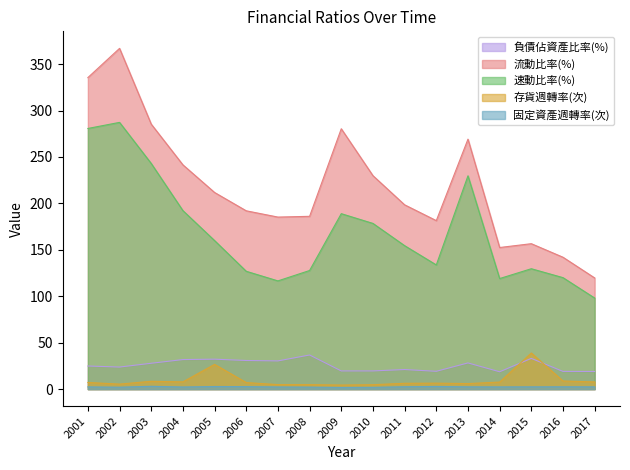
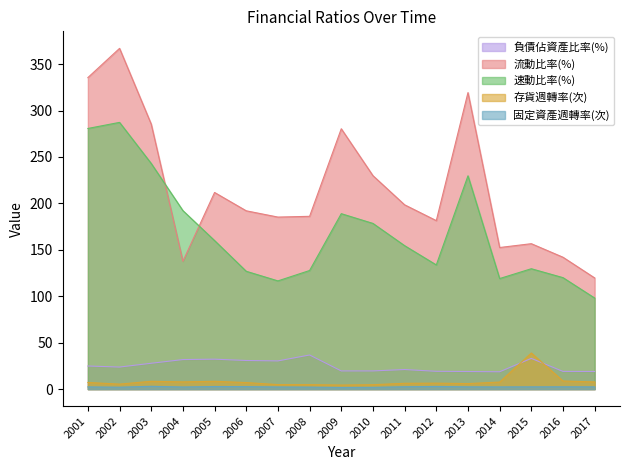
  {
    "負債佔資產比率(%)": {
      "2001": 20,
      "2002": 20,
      "2003": 30,
      "2004": 30,
      "2005": 30,
      "2006": 30,
      "2007": 30,
      "2008": 40,
      "2009": 20,
      "2010": 20,
      "2011": 20,
      "2012": 20,
-     "2013": 30,
+     "2013": 20,
      "2014": 20,
      "2015": 30,
      "2016": 20,
      "2017": 20
    },
    "流動比率(%)": {
      "2001": 340,
      "2002": 370,
      "2003": 290,
-     "2004": 240,
+     "2004": 140,
      "2005": 210,
      "2006": 190,
      "2007": 190,
      "2008": 190,
      "2009": 280,
      "2010": 230,
      "2011": 200,
      "2012": 180,
-     "2013": 270,
+     "2013": 320,
      "2014": 150,
      "2015": 160,
      "2016": 140,
      "2017": 120
    },
    "速動比率(%)": {
      "2001": 280,
      "2002": 290,
      "2003": 240,
      "2004": 190,
      "2005": 160,
      "2006": 130,
      "2007": 120,
      "2008": 130,
      "2009": 190,
      "2010": 180,
      "2011": 150,
      "2012": 130,
      "2013": 230,
      "2014": 120,
      "2015": 130,
      "2016": 120,
      "2017": 100
    },
    "存貨週轉率(次)": {
      "2001": 10,
      "2002": 10,
      "2003": 10,
      "2004": 10,
-     "2005": 30,
+     "2005": 10,
      "2006": 10,
      "2010": 0,
      "2011": 10,
      "2012": 10,
      "2013": 10,
      "2014": 10,
      "2015": 40,
      "2016": 10,
      "2017": 10
    },
    "固定資產週轉率(次)": {
      "2001": 0,
      "2002": 0,
      "2003": 0,
      "2004": 0,
      "2005": 0,
      "2006": 0,
      "2010": 0,
      "2011": 0,
      "2012": 0,
      "2013": 0,
      "2014": 0,
      "2015": 0,
      "2016": 0,
      "2017": 0
    }
  }
